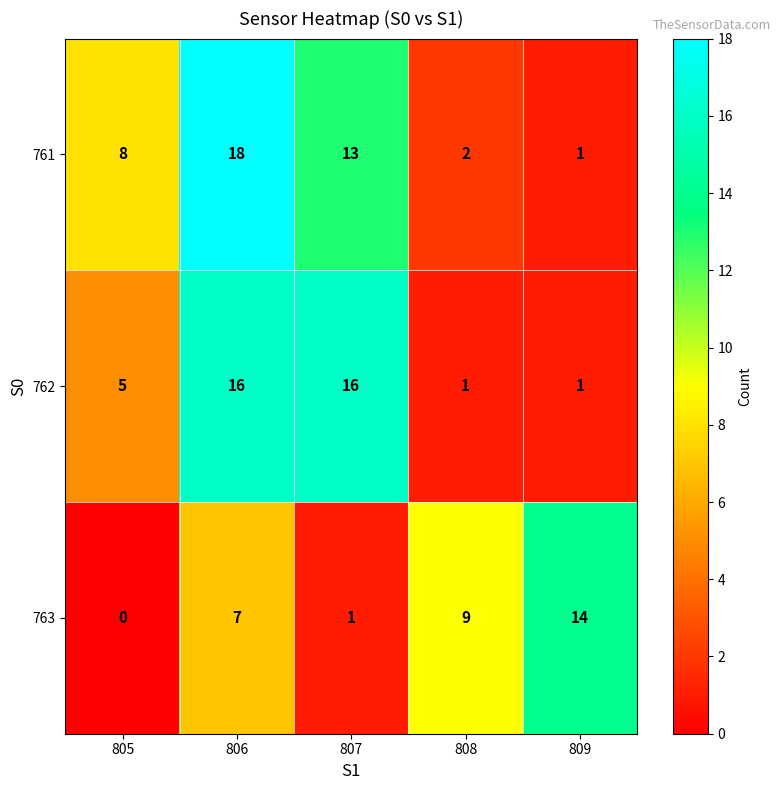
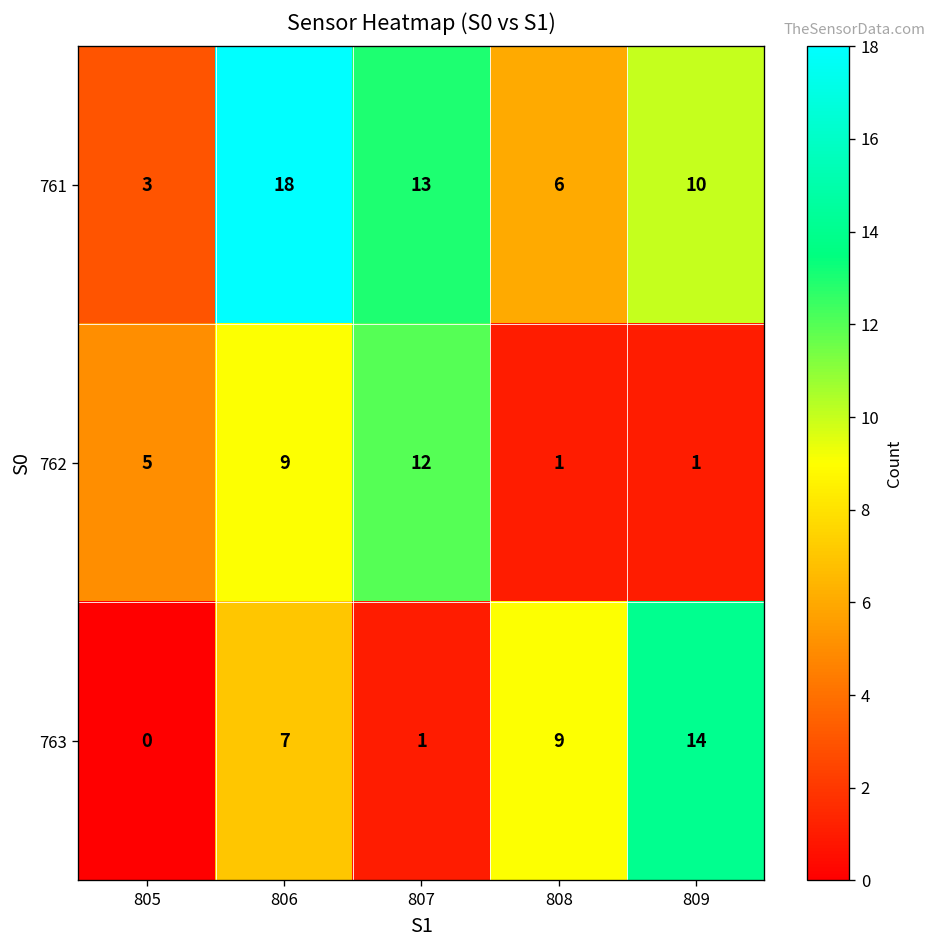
  {
    "761": {
-     "805": 8,
+     "805": 3,
      "806": 18,
      "807": 13,
-     "808": 2,
-     "809": 1
+     "808": 6,
+     "809": 10
    },
    "762": {
      "805": 5,
-     "806": 16,
-     "807": 16,
+     "806": 9,
+     "807": 12,
      "808": 1,
      "809": 1
    },
    "763": {
      "805": 0,
      "806": 7,
      "807": 1,
      "808": 9,
      "809": 14
    }
  }
